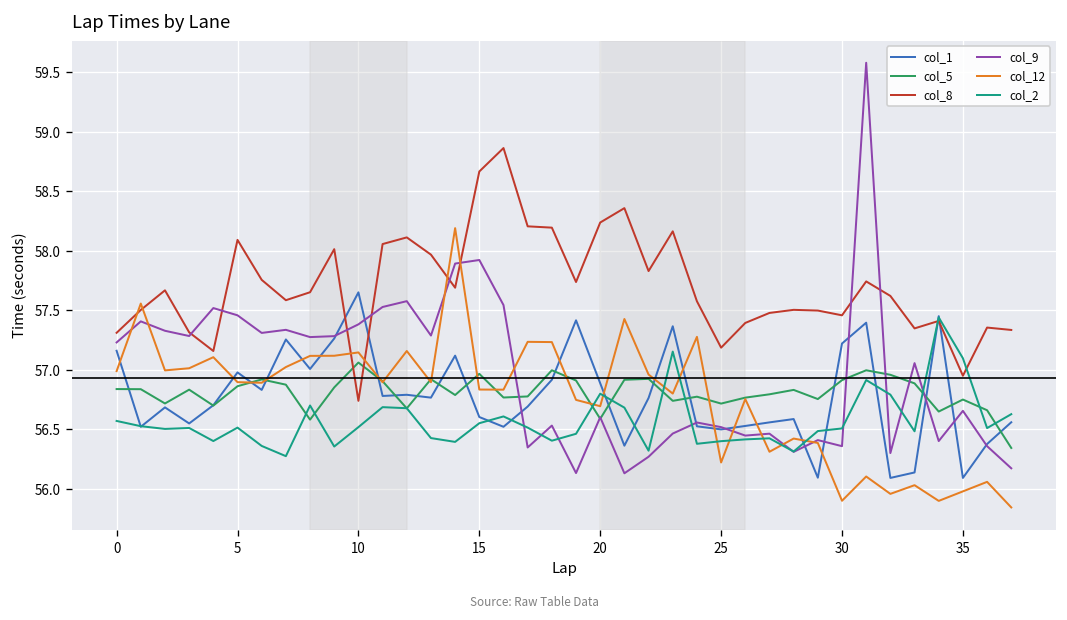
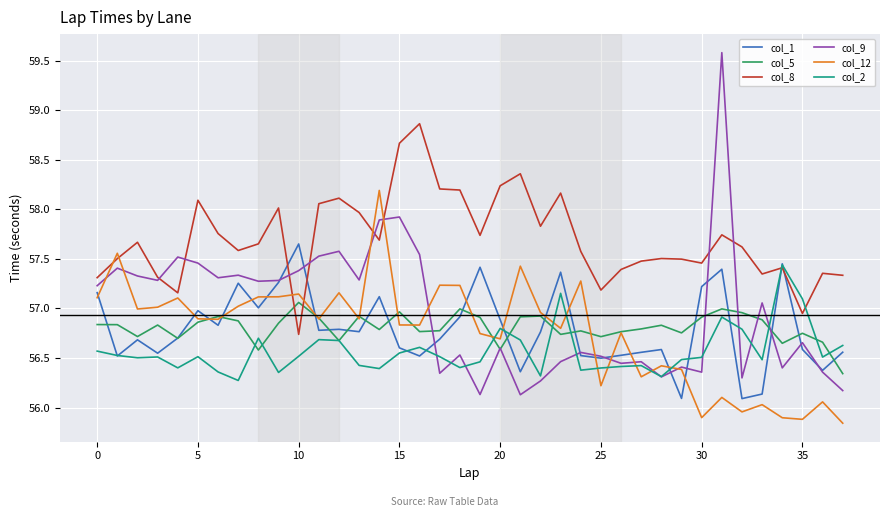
  {
    "col_1": {
      "0": 57.2,
      "5": 57.0,
      "10": 57.7,
      "15": 56.6,
      "20": 56.9,
      "30": 57.2,
-     "35": 56.1
+     "35": 56.6
    },
    "col_8": {
      "0": 57.3,
      "5": 58.1,
      "10": 56.7,
      "15": 58.7,
      "20": 58.2,
      "25": 57.2,
      "30": 57.5,
      "35": 57.0
    },
    "col_9": {
      "0": 57.2,
      "5": 57.5,
      "10": 57.4,
      "15": 57.9,
      "30": 56.4,
      "35": 56.7
    },
    "col_12": {
-     "0": 57.0,
+     "0": 57.1,
      "5": 56.9,
      "10": 57.1,
      "15": 56.8,
      "20": 56.7,
      "25": 56.2,
      "30": 55.9,
-     "35": 56.0
+     "35": 55.9
    }
  }
